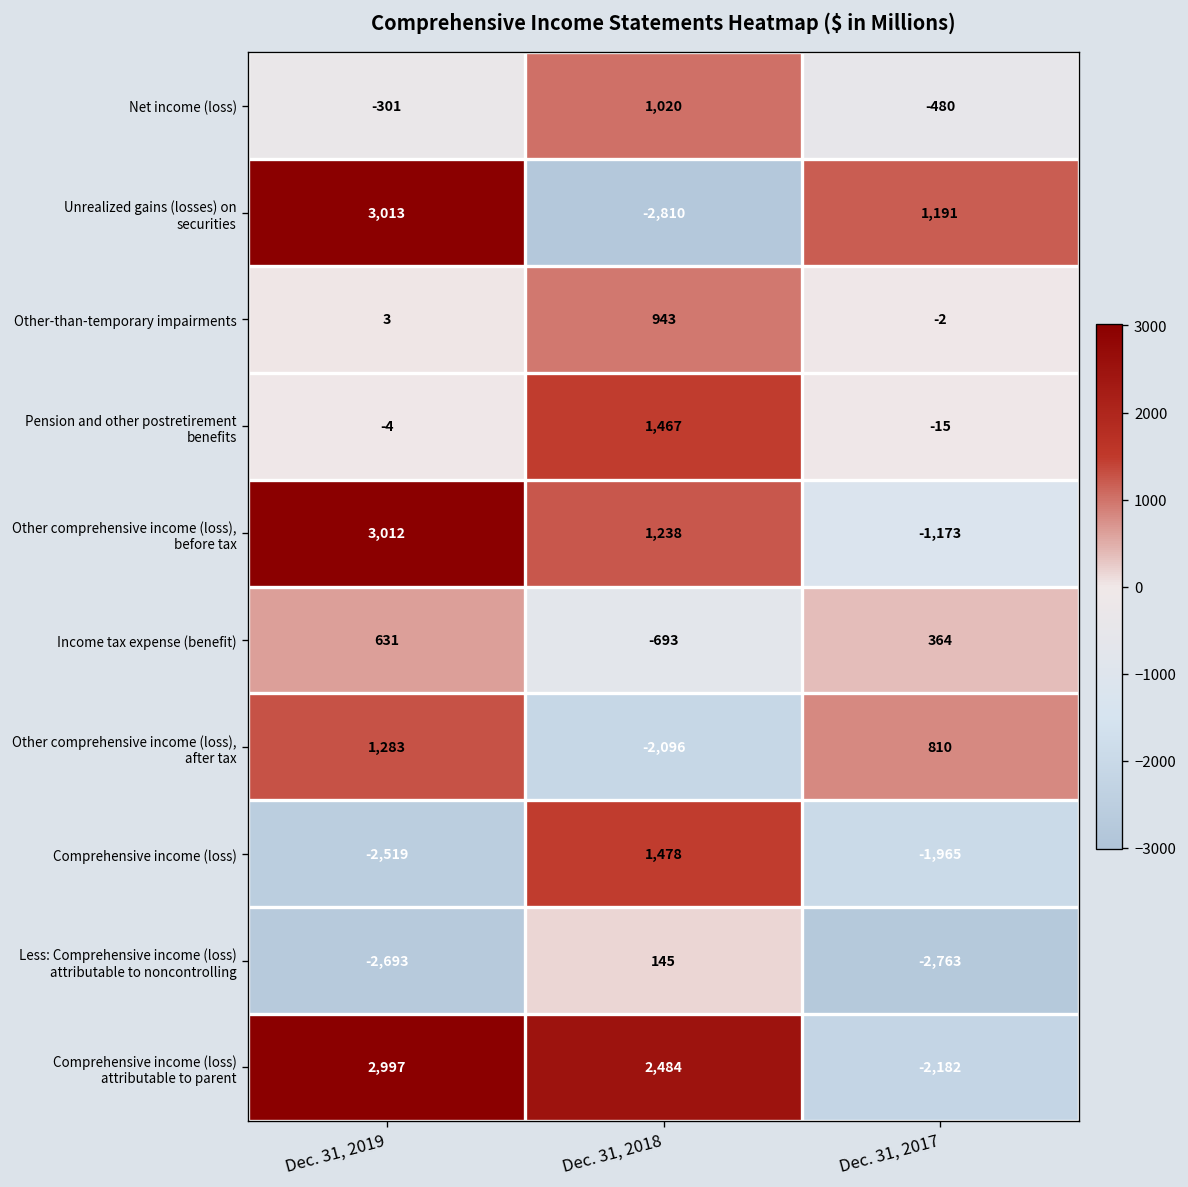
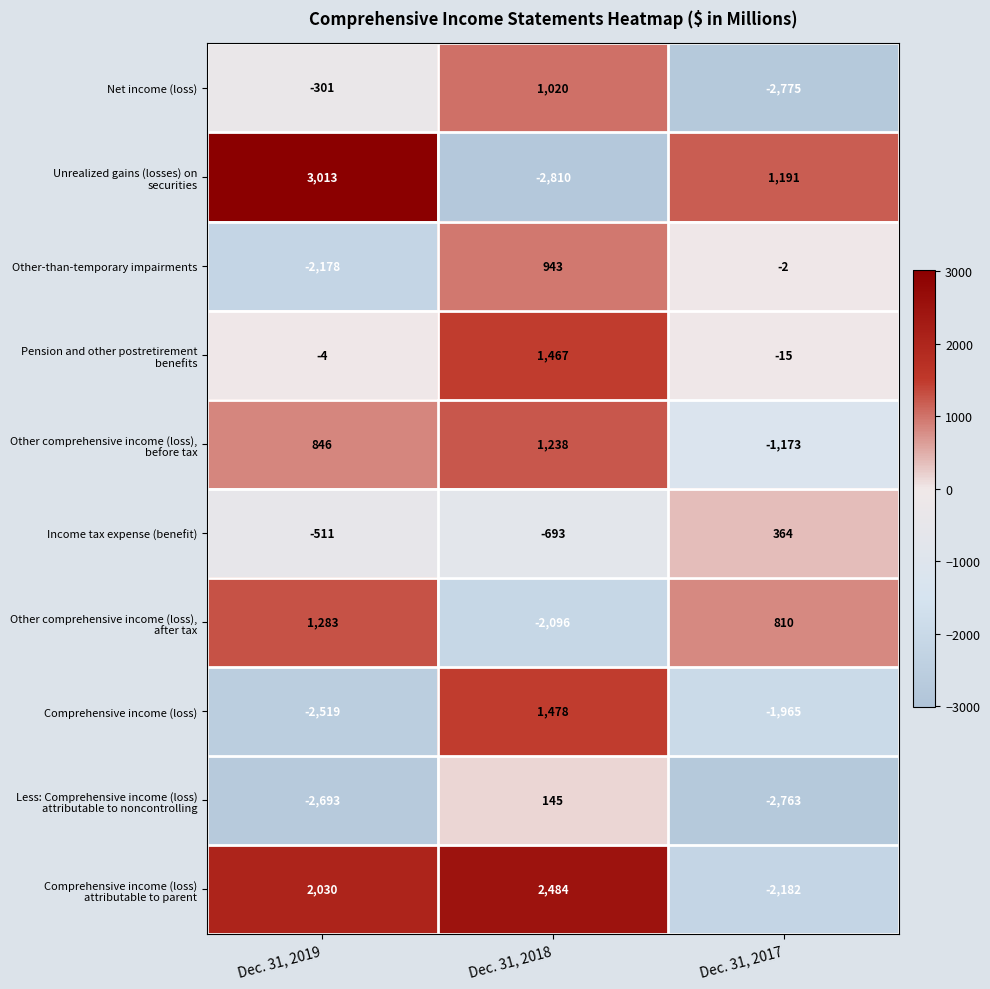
  {
    "Net income (loss)": {
      "Dec. 31, 2019": "-301",
      "Dec. 31, 2018": "1,020",
-     "Dec. 31, 2017": "-480"
+     "Dec. 31, 2017": "-2,775"
    },
    "Unrealized gains (losses) on securities": {
      "Dec. 31, 2019": "3,013",
      "Dec. 31, 2018": "-2,810",
      "Dec. 31, 2017": "1,191"
    },
    "Other-than-temporary impairments": {
-     "Dec. 31, 2019": "3",
+     "Dec. 31, 2019": "-2,178",
      "Dec. 31, 2018": "943",
      "Dec. 31, 2017": "-2"
    },
    "Pension and other postretirement benefits": {
      "Dec. 31, 2019": "-4",
      "Dec. 31, 2018": "1,467",
      "Dec. 31, 2017": "-15"
    },
    "Other comprehensive income (loss), before tax": {
-     "Dec. 31, 2019": "3,012",
+     "Dec. 31, 2019": "846",
      "Dec. 31, 2018": "1,238",
      "Dec. 31, 2017": "-1,173"
    },
    "Income tax expense (benefit)": {
-     "Dec. 31, 2019": "631",
+     "Dec. 31, 2019": "-511",
      "Dec. 31, 2018": "-693",
      "Dec. 31, 2017": "364"
    },
    "Other comprehensive income (loss), after tax": {
      "Dec. 31, 2019": "1,283",
      "Dec. 31, 2018": "-2,096",
      "Dec. 31, 2017": "810"
    },
    "Comprehensive income (loss)": {
      "Dec. 31, 2019": "-2,519",
      "Dec. 31, 2018": "1,478",
      "Dec. 31, 2017": "-1,965"
    },
    "Less: Comprehensive income (loss) attributable to noncontrolling": {
      "Dec. 31, 2019": "-2,693",
      "Dec. 31, 2018": "145",
      "Dec. 31, 2017": "-2,763"
    },
    "Comprehensive income (loss) attributable to parent": {
-     "Dec. 31, 2019": "2,997",
+     "Dec. 31, 2019": "2,030",
      "Dec. 31, 2018": "2,484",
      "Dec. 31, 2017": "-2,182"
    }
  }
